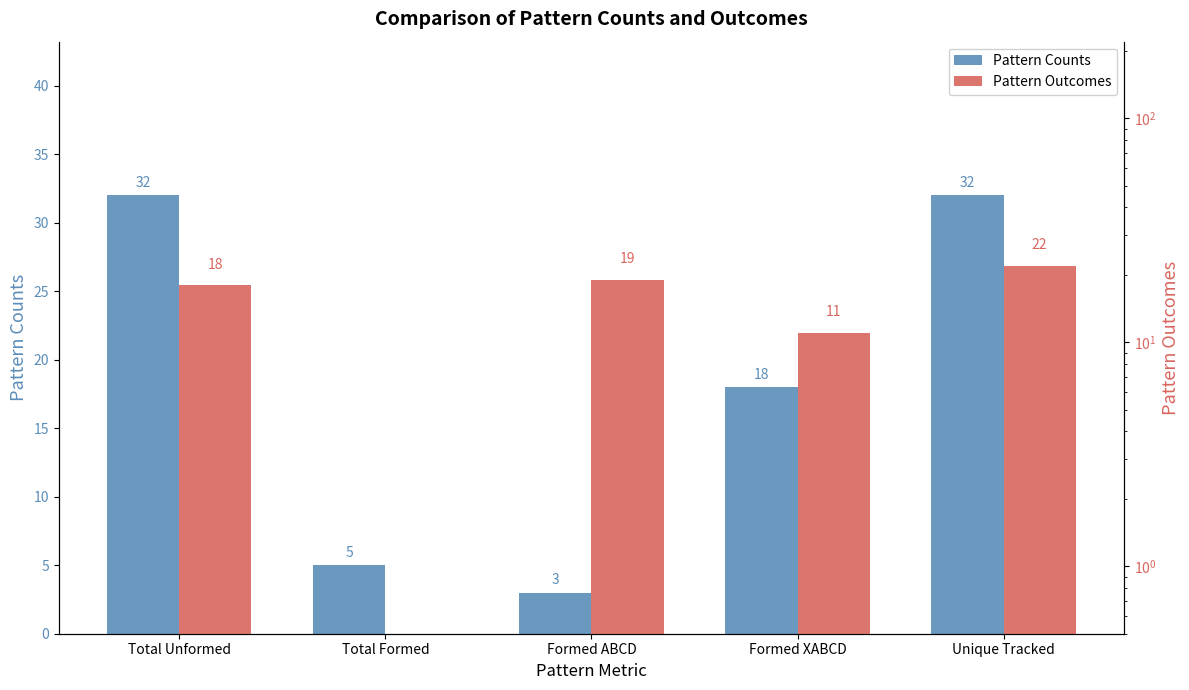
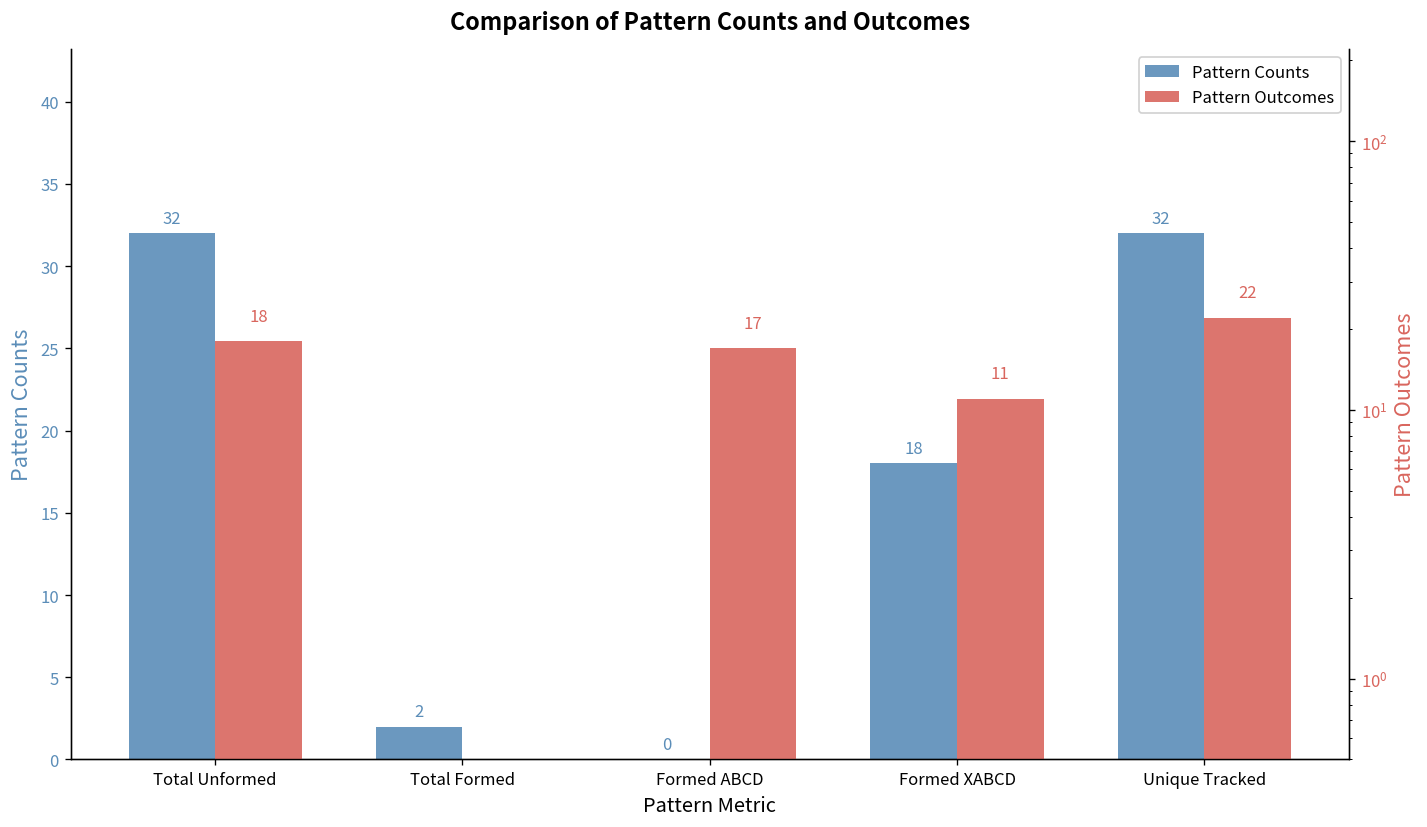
  {
    "Pattern Counts": {
      "Total Unformed": 32,
-     "Total Formed": 5,
-     "Formed ABCD": 3,
+     "Total Formed": 2,
+     "Formed ABCD": 0,
      "Formed XABCD": 18,
      "Unique Tracked": 32
    },
    "Pattern Outcomes": {
      "Total Unformed": 18,
-     "Formed ABCD": 19,
+     "Formed ABCD": 17,
      "Formed XABCD": 11,
      "Unique Tracked": 22
    }
  }
